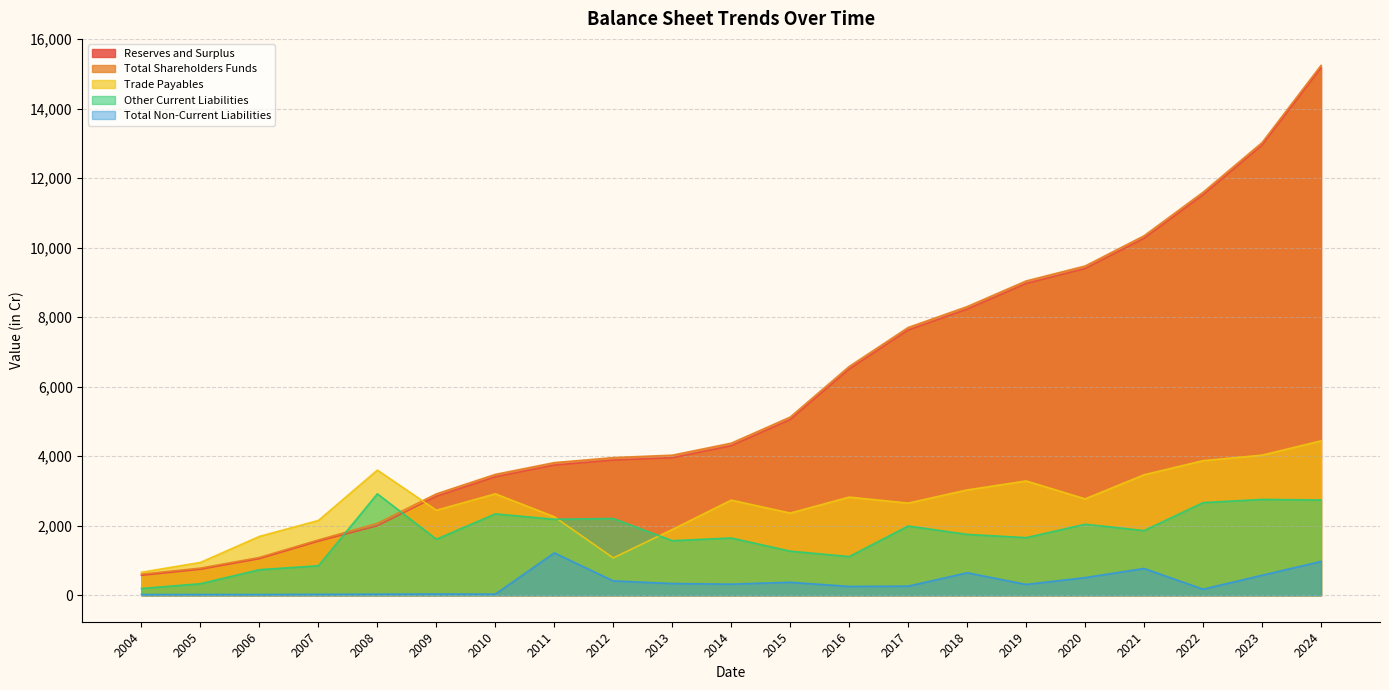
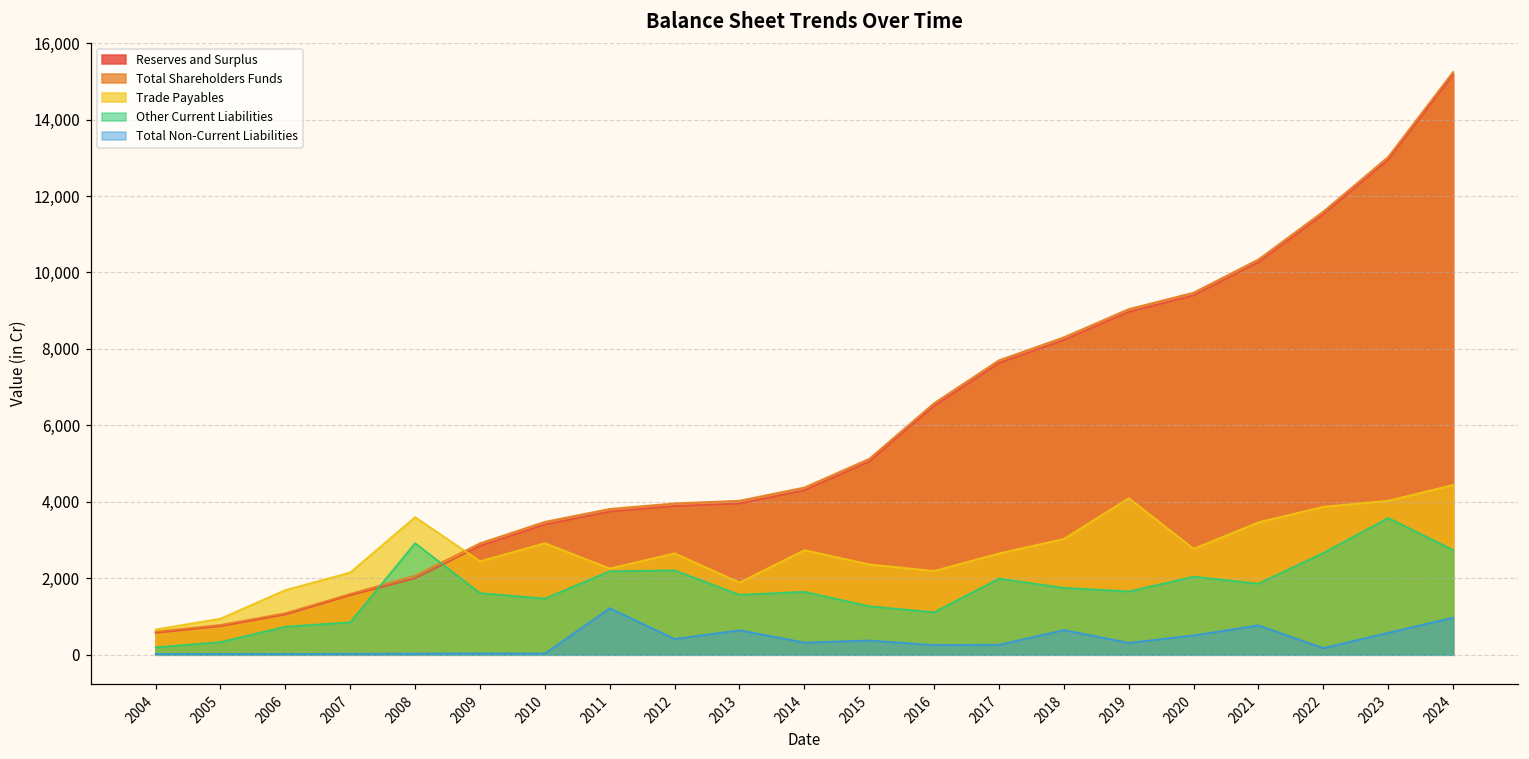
  {
    "Trade Payables": {
      "2005": "900",
      "2006": "1,700",
      "2007": "2,200",
      "2008": "3,600",
      "2009": "2,400",
      "2010": "2,900",
-     "2012": "1,100",
+     "2012": "2,700",
      "2013": "1,900",
      "2014": "2,700",
      "2015": "2,400",
-     "2016": "2,800",
+     "2016": "2,200",
      "2017": "2,700",
      "2018": "3,000",
-     "2019": "3,300",
+     "2019": "4,100",
      "2020": "2,800",
      "2021": "3,500",
      "2022": "3,900",
      "2023": "4,000",
      "2024": "4,400"
    },
    "Other Current Liabilities": {
      "2004": "200",
      "2005": "300",
      "2006": "700",
      "2007": "800",
      "2008": "2,900",
      "2009": "1,600",
-     "2010": "2,300",
+     "2010": "1,500",
      "2012": "2,200",
      "2013": "1,600",
      "2014": "1,600",
      "2015": "1,300",
      "2016": "1,100",
      "2017": "2,000",
      "2018": "1,800",
      "2019": "1,700",
      "2020": "2,000",
      "2021": "1,900",
      "2022": "2,700",
-     "2023": "2,800",
+     "2023": "3,600",
      "2024": "2,700"
    },
    "Total Non-Current Liabilities": {
      "2004": "0",
      "2005": "0",
      "2006": "0",
      "2007": "0",
      "2008": "0",
      "2009": "0",
      "2010": "0",
      "2011": "1,200",
      "2012": "400",
-     "2013": "300",
+     "2013": "600",
      "2014": "300",
      "2015": "400",
      "2016": "300",
      "2017": "300",
      "2018": "600",
      "2019": "300",
      "2020": "500",
      "2021": "800",
      "2022": "200",
      "2023": "600",
      "2024": "1,000"
    }
  }
